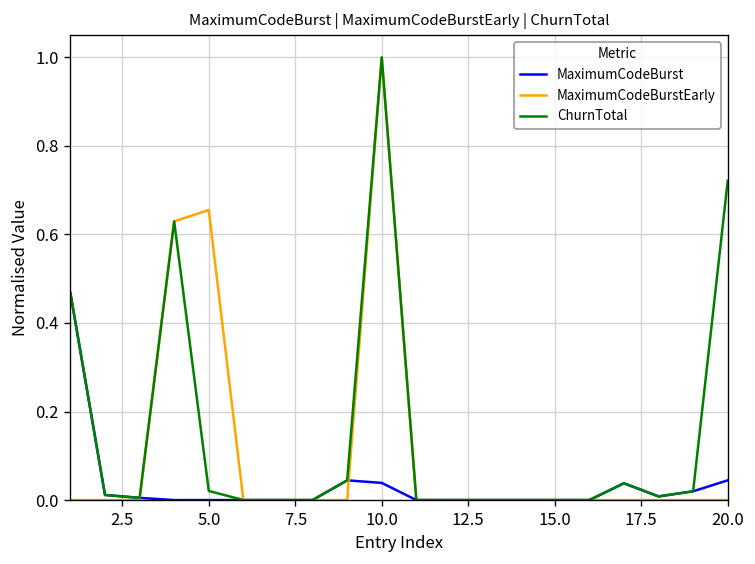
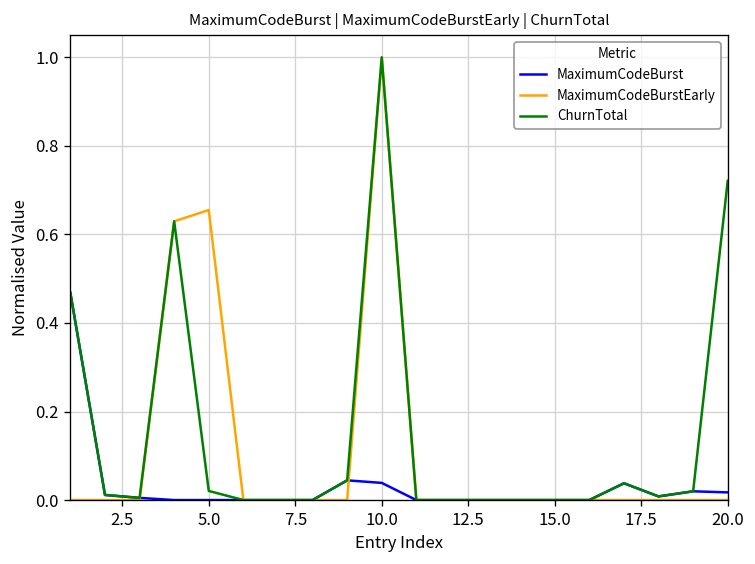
  {
    "MaximumCodeBurst": {
      "5.0": 0.00,
      "10.0": 0.04,
-     "20.0": 0.04
+     "20.0": 0.02
    },
    "MaximumCodeBurstEarly": {
      "5.0": 0.66,
      "20.0": 0.00
    },
    "ChurnTotal": {
      "5.0": 0.02,
      "20.0": 0.72
    }
  }
